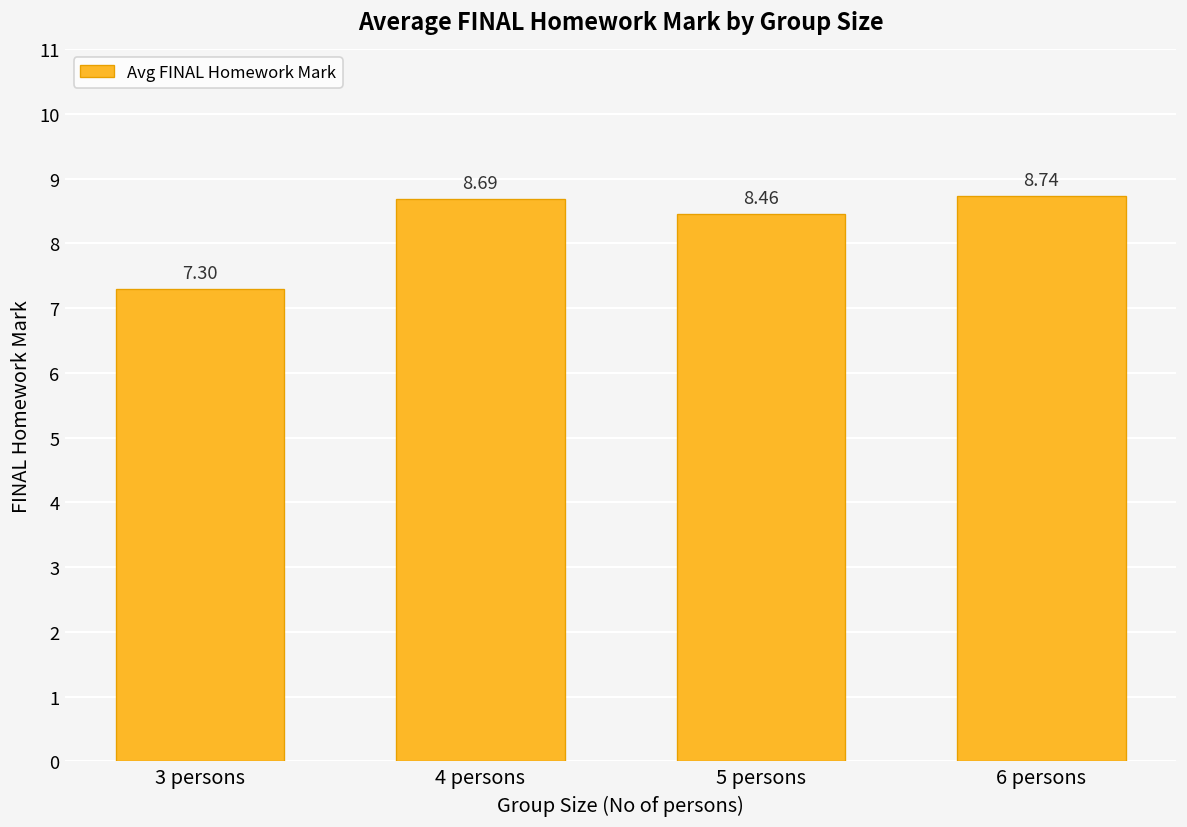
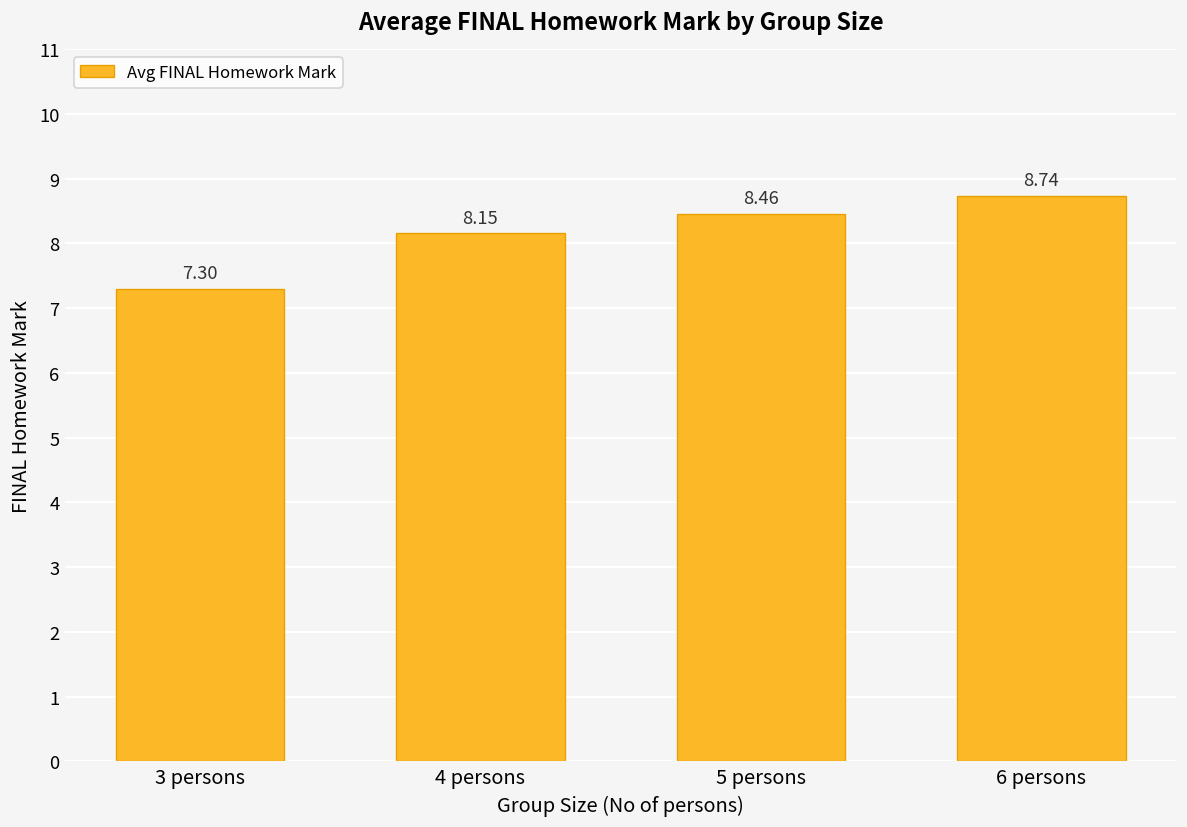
  {
    "3 persons": 7.30,
-   "4 persons": 8.69,
+   "4 persons": 8.15,
    "5 persons": 8.46,
    "6 persons": 8.74
  }
